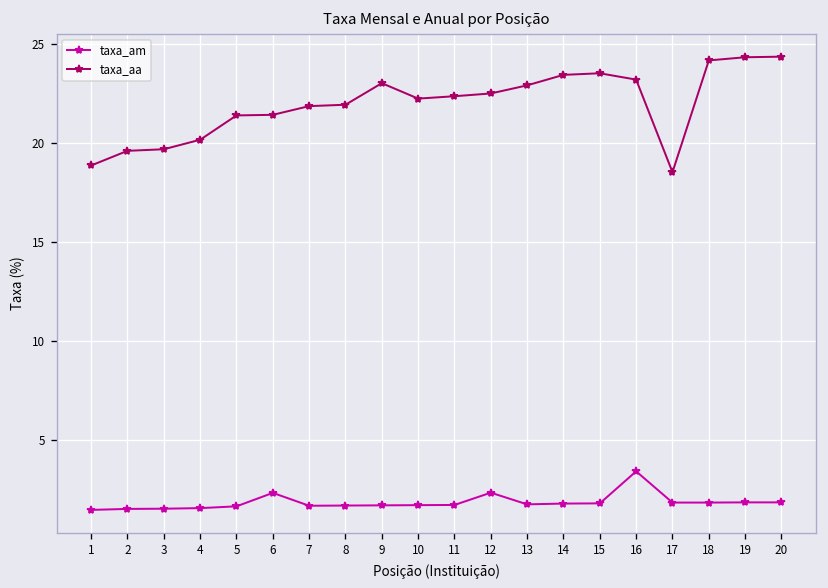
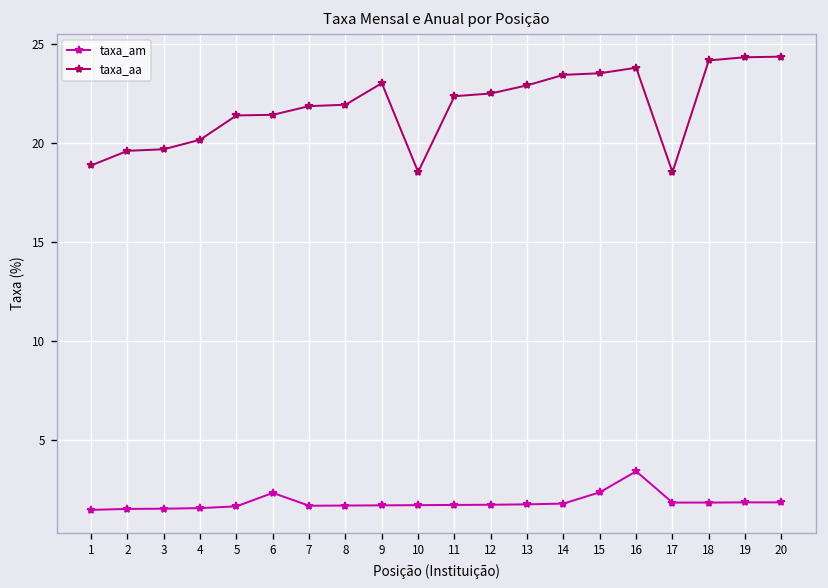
  {
    "taxa_am": {
      "1": 1.5,
      "2": 1.5,
      "3": 1.5,
      "4": 1.5,
      "5": 1.6,
      "6": 2.3,
      "7": 1.7,
      "8": 1.7,
      "9": 1.7,
      "10": 1.7,
      "11": 1.7,
-     "12": 2.3,
+     "12": 1.7,
      "13": 1.7,
      "14": 1.8,
-     "15": 1.8,
+     "15": 2.3,
      "16": 3.4,
      "17": 1.8,
      "18": 1.8,
      "19": 1.8,
      "20": 1.8
    },
    "taxa_aa": {
      "1": 18.9,
      "2": 19.6,
      "3": 19.7,
      "4": 20.2,
      "5": 21.4,
      "6": 21.4,
      "7": 21.9,
      "8": 21.9,
      "9": 23.0,
-     "10": 22.2,
+     "10": 18.5,
      "11": 22.4,
      "12": 22.5,
      "13": 22.9,
      "14": 23.4,
      "15": 23.5,
-     "16": 23.2,
+     "16": 23.8,
      "17": 18.5,
      "18": 24.2,
      "19": 24.3,
      "20": 24.4
    }
  }
